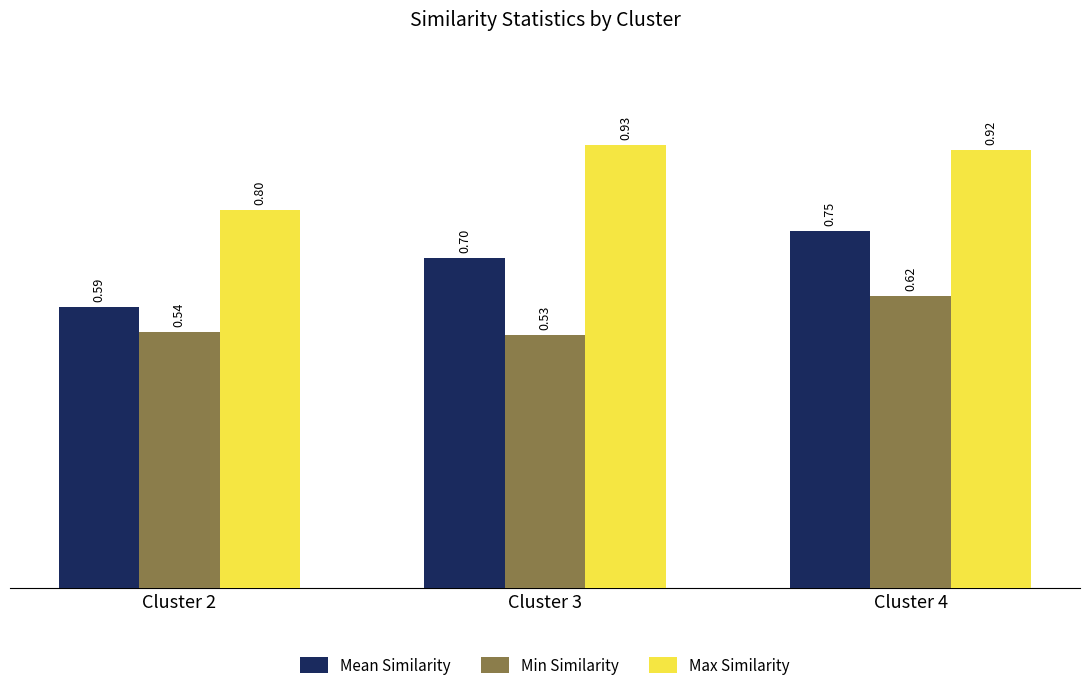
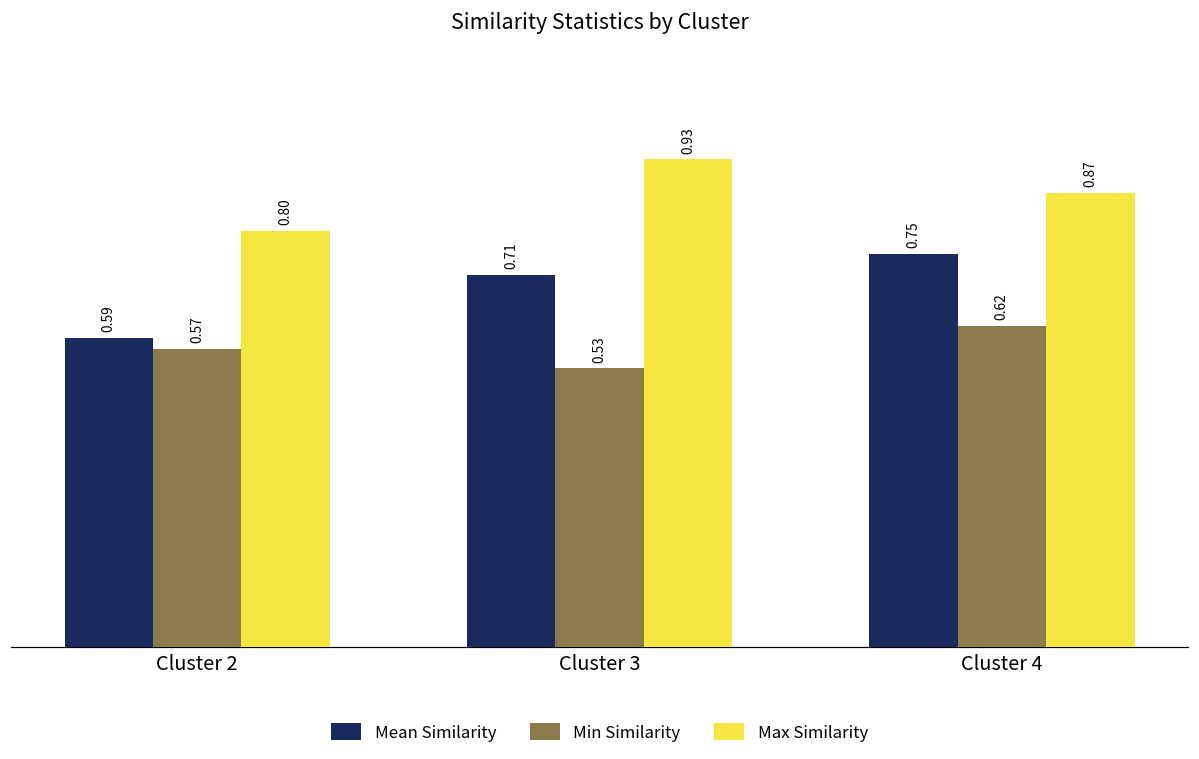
  {
    "Mean Similarity": {
      "Cluster 2": 0.59,
-     "Cluster 3": 0.70,
+     "Cluster 3": 0.71,
      "Cluster 4": 0.75
    },
    "Min Similarity": {
-     "Cluster 2": 0.54,
+     "Cluster 2": 0.57,
      "Cluster 3": 0.53,
      "Cluster 4": 0.62
    },
    "Max Similarity": {
      "Cluster 2": 0.80,
      "Cluster 3": 0.93,
-     "Cluster 4": 0.92
+     "Cluster 4": 0.87
    }
  }
